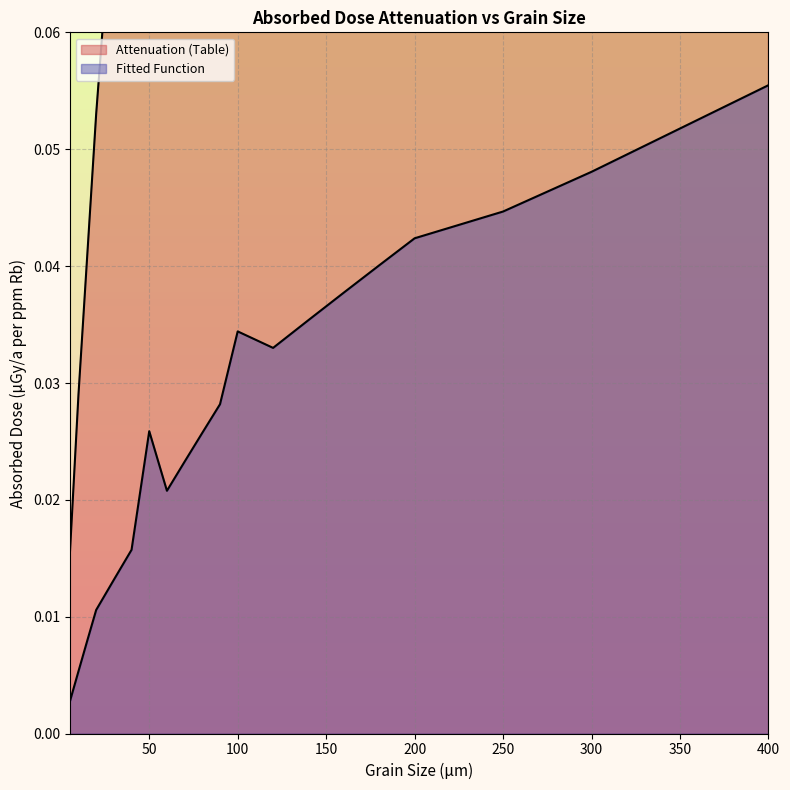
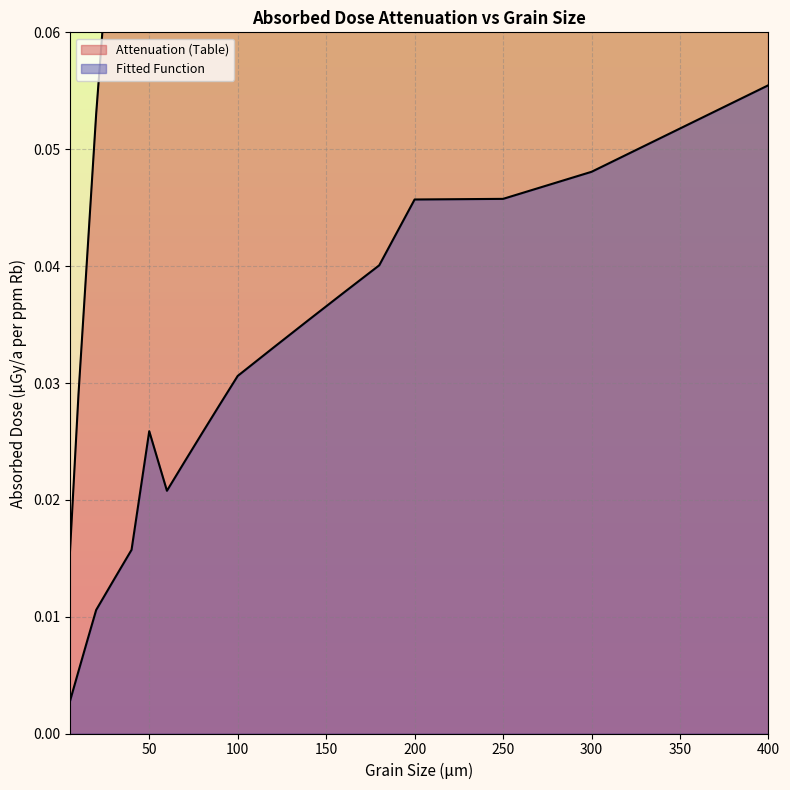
  {
    "Fitted Function": {
      "50": 0.0259,
-     "100": 0.0344,
-     "200": 0.0424,
-     "250": 0.0447,
+     "100": 0.0306,
+     "200": 0.0457,
+     "250": 0.0458,
      "300": 0.0481,
      "400": 0.0555
    }
  }
